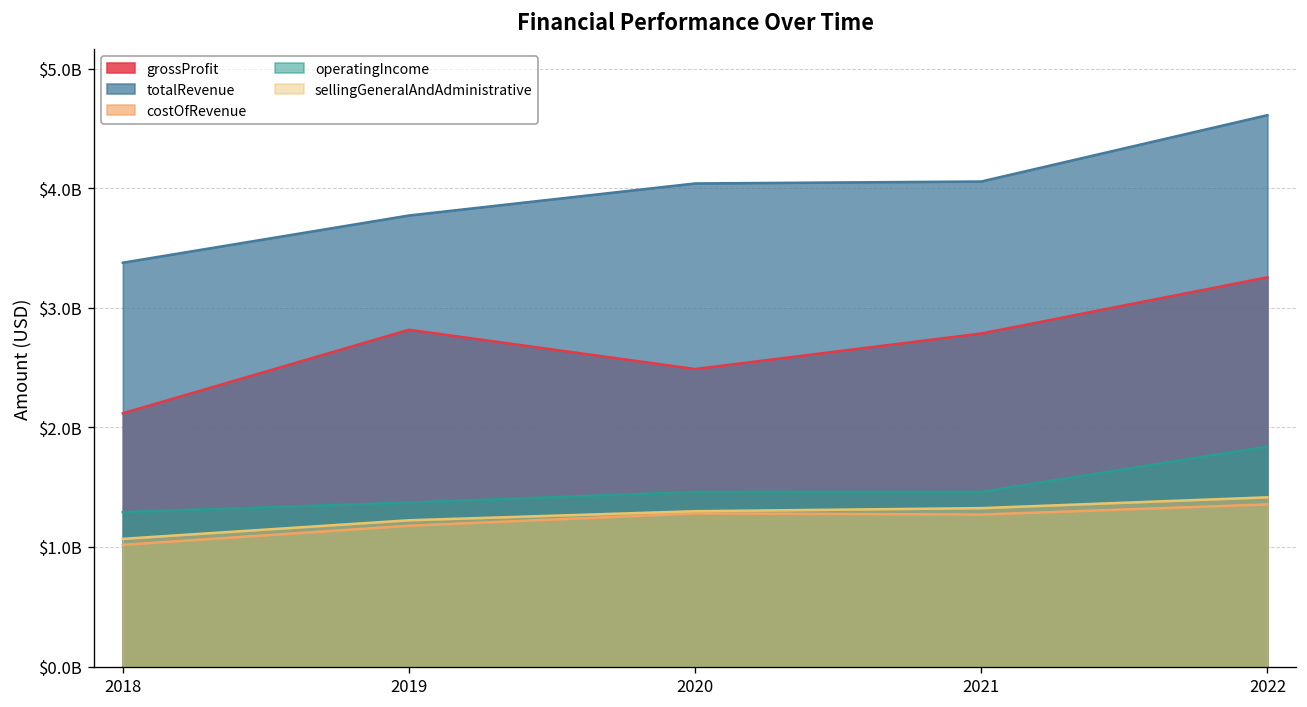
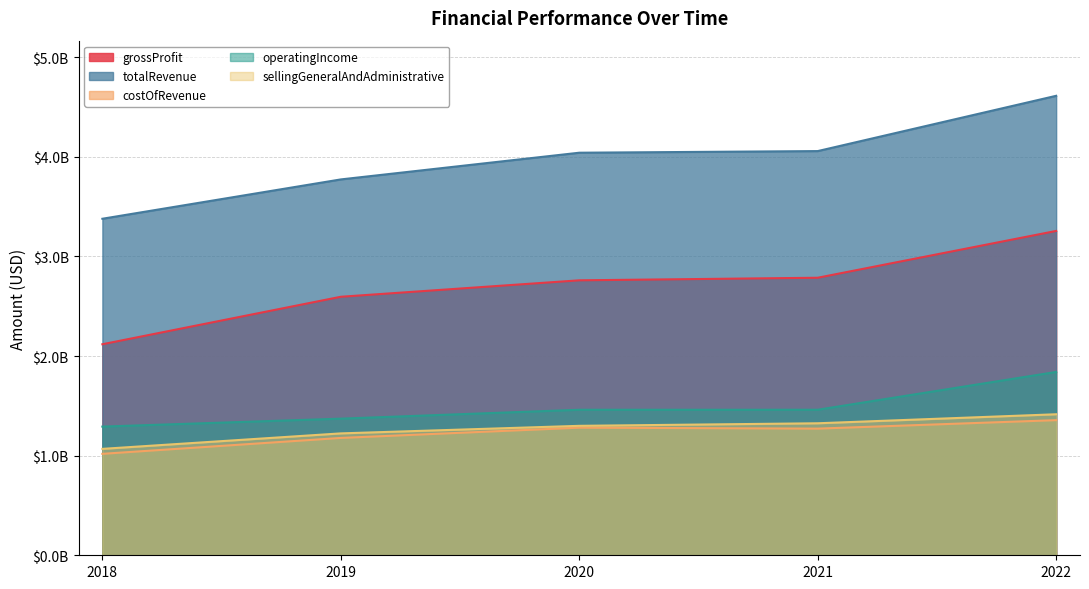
  {
    "grossProfit": {
      "2018": "$2100000000",
-     "2019": "$2800000000",
-     "2020": "$2500000000",
+     "2019": "$2600000000",
+     "2020": "$2800000000",
      "2021": "$2800000000",
      "2022": "$3300000000"
    }
  }
